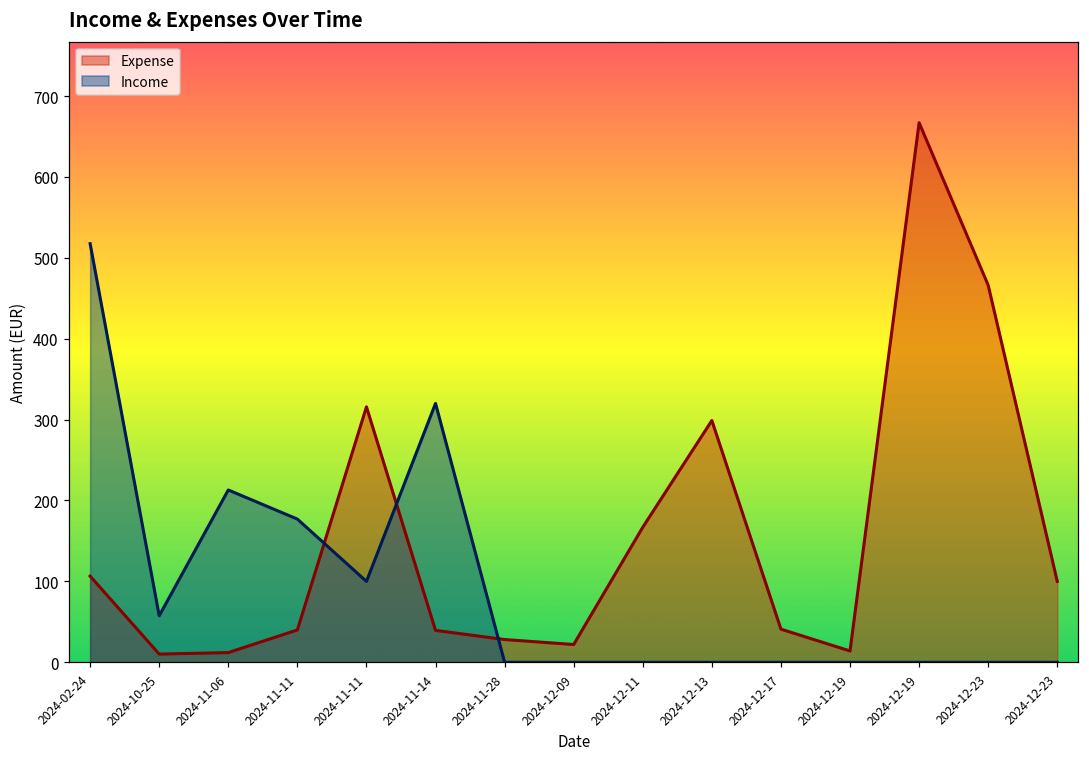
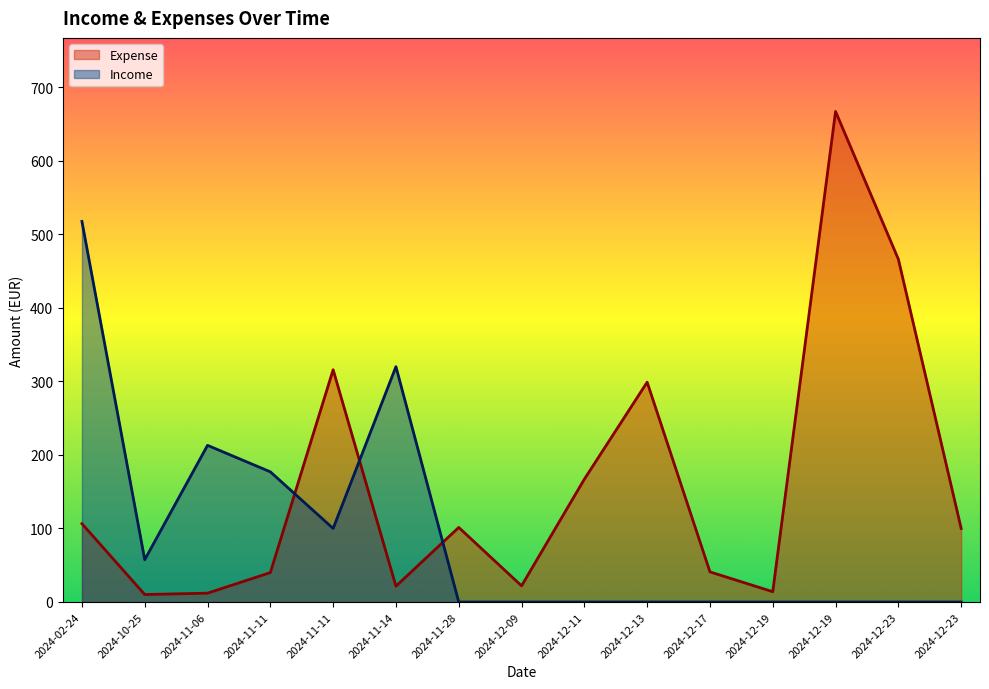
  {
    "Expense": {
      "2024-02-24": 110,
      "2024-10-25": 10,
      "2024-11-06": 10,
-     "2024-11-14": 40,
-     "2024-11-28": 30,
+     "2024-11-14": 20,
+     "2024-11-28": 100,
      "2024-12-09": 20,
      "2024-12-11": 170,
      "2024-12-13": 300,
      "2024-12-17": 40
    },
    "Income": {
      "2024-02-24": 520,
      "2024-10-25": 60,
      "2024-11-06": 210,
      "2024-11-14": 320,
      "2024-11-28": 0,
      "2024-12-09": 0,
      "2024-12-11": 0,
      "2024-12-13": 0,
      "2024-12-17": 0
    }
  }
